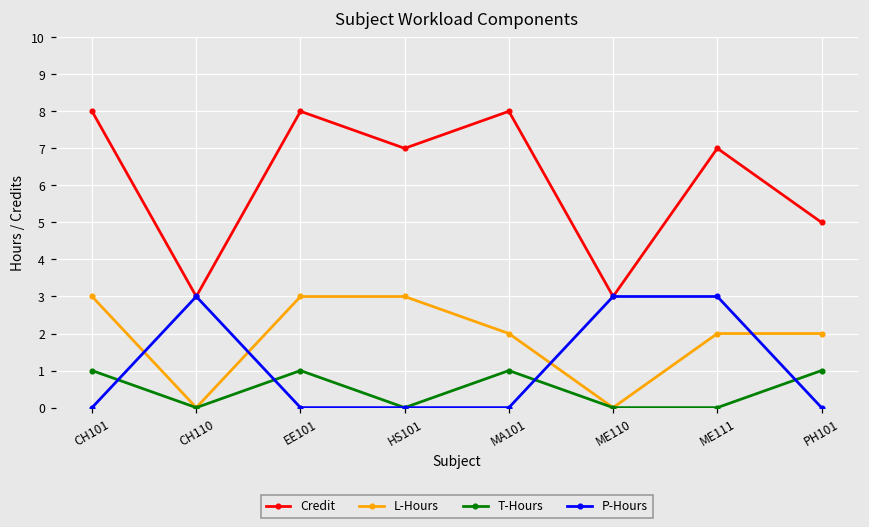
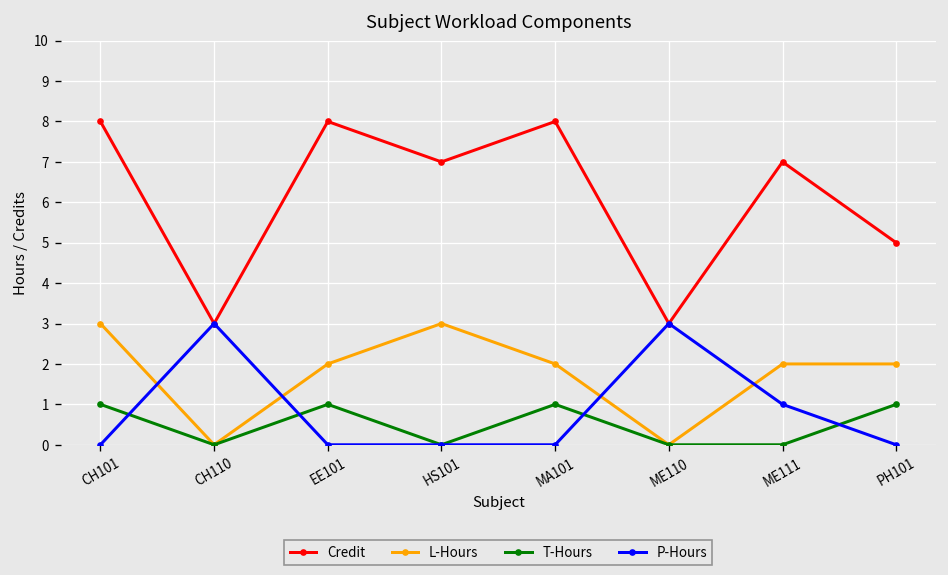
  {
    "Credit": {
      "CH101": 8,
      "EE101": 8,
      "HS101": 7,
      "MA101": 8,
      "ME111": 7,
      "PH101": 5
    },
    "L-Hours": {
      "CH101": 3,
-     "EE101": 3,
+     "EE101": 2,
      "HS101": 3,
      "MA101": 2,
      "ME111": 2,
      "PH101": 2
    },
    "T-Hours": {
      "CH101": 1,
      "EE101": 1,
      "MA101": 1,
      "ME111": 0,
      "PH101": 1
    },
    "P-Hours": {
      "CH101": 0,
      "EE101": 0,
      "MA101": 0,
-     "ME111": 3,
+     "ME111": 1,
      "PH101": 0
    }
  }
